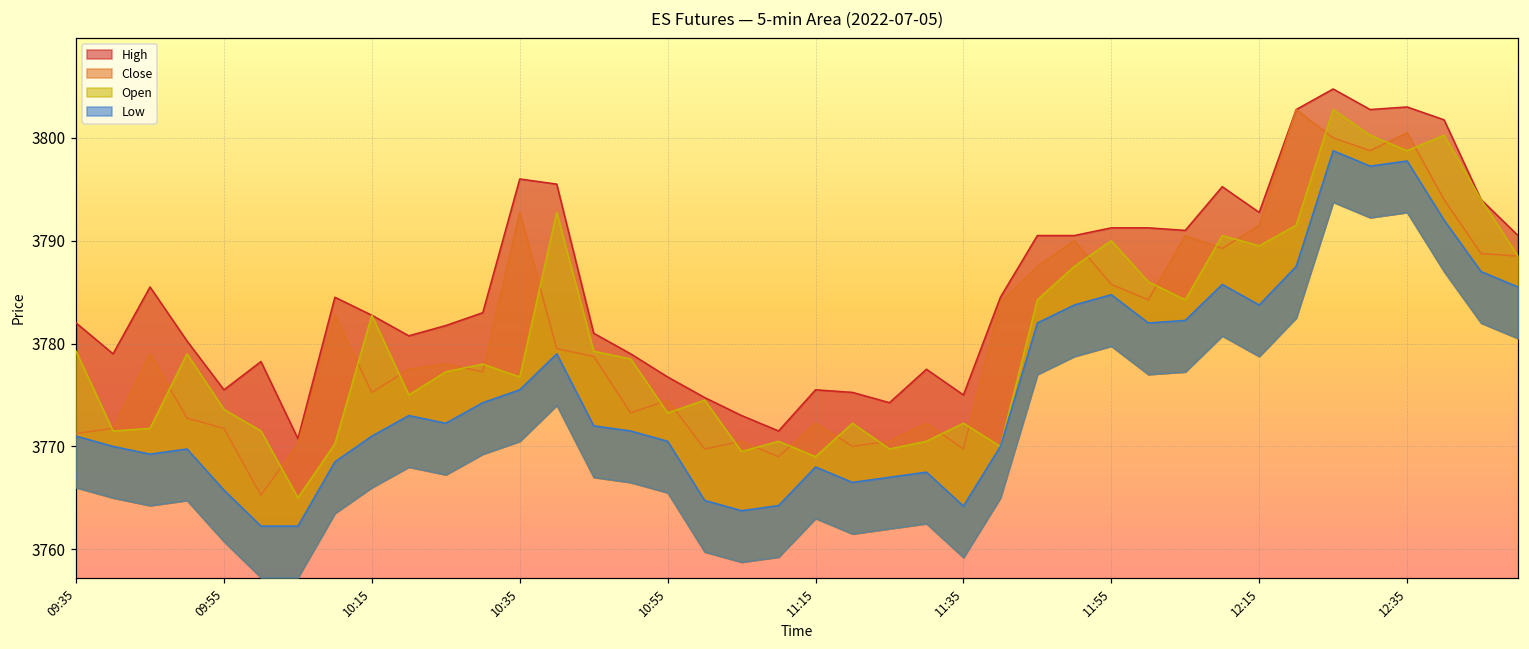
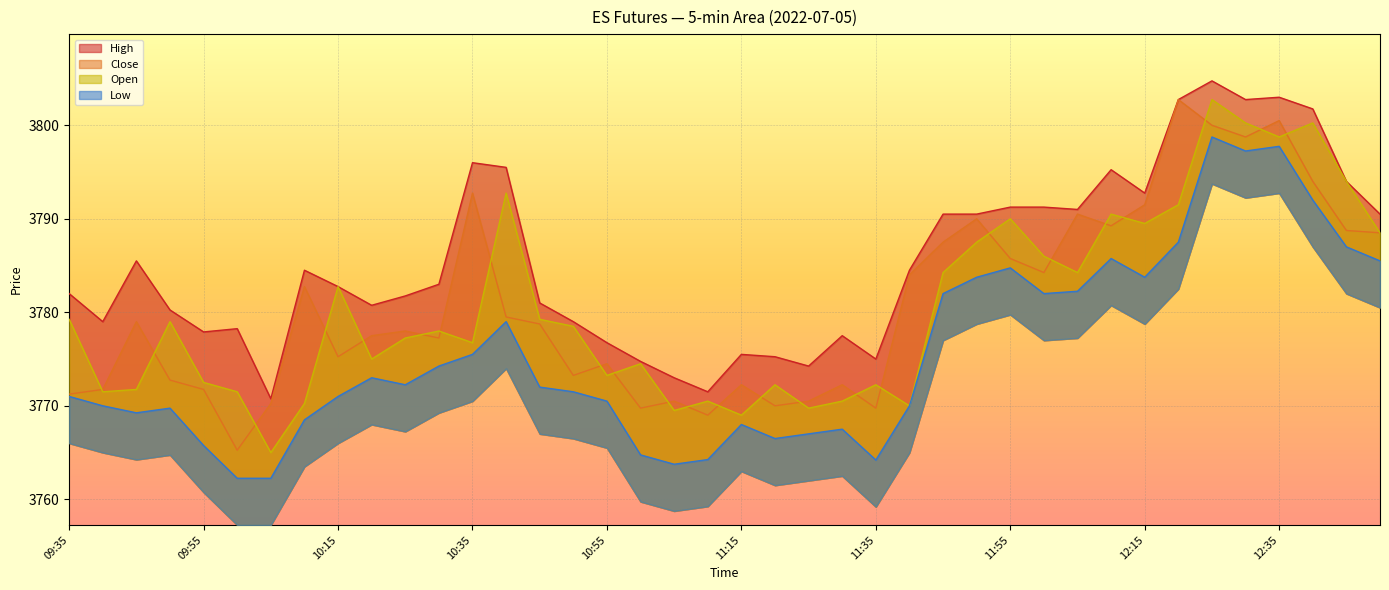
  {
    "High": {
      "09:35": 3782,
-     "09:55": 3776,
+     "09:55": 3778,
      "10:35": 3796,
      "10:55": 3777,
      "11:15": 3776,
      "11:35": 3775,
      "11:55": 3791,
      "12:15": 3793,
      "12:35": 3803
    },
    "Close": {
      "09:55": 3772,
      "10:15": 3775,
      "10:35": 3793,
      "10:55": 3775,
      "11:15": 3772,
      "11:35": 3770,
      "11:55": 3786,
      "12:15": 3792,
      "12:35": 3801
    },
    "Open": {
      "09:35": 3779,
-     "09:55": 3774,
+     "09:55": 3773,
      "10:35": 3777,
      "10:55": 3773,
      "11:15": 3769,
      "11:35": 3772,
      "11:55": 3790,
      "12:15": 3790,
      "12:35": 3799
    },
    "Low": {
      "09:55": 3766,
      "10:15": 3771,
      "10:35": 3776,
      "10:55": 3771,
      "11:15": 3768,
      "11:35": 3764,
      "11:55": 3785,
      "12:15": 3784,
      "12:35": 3798
    }
  }
